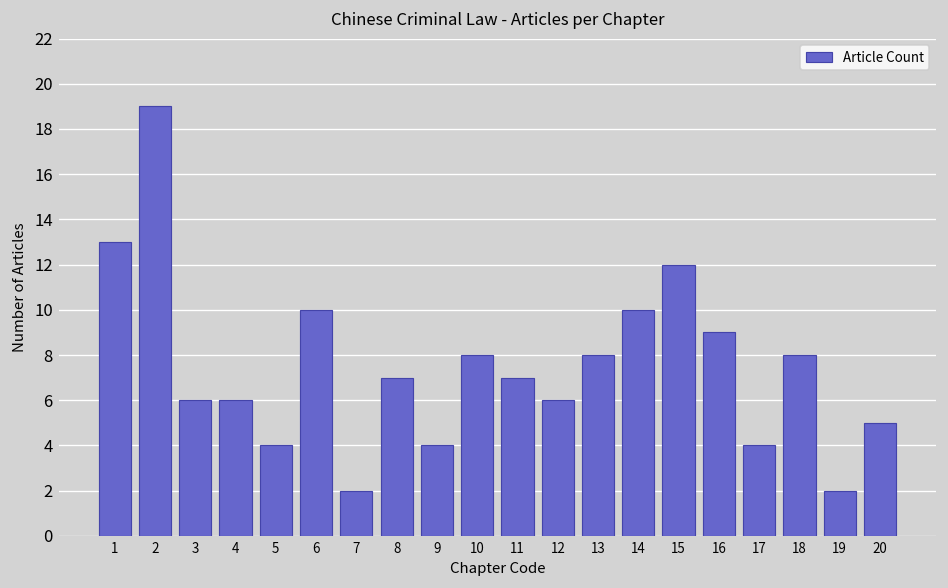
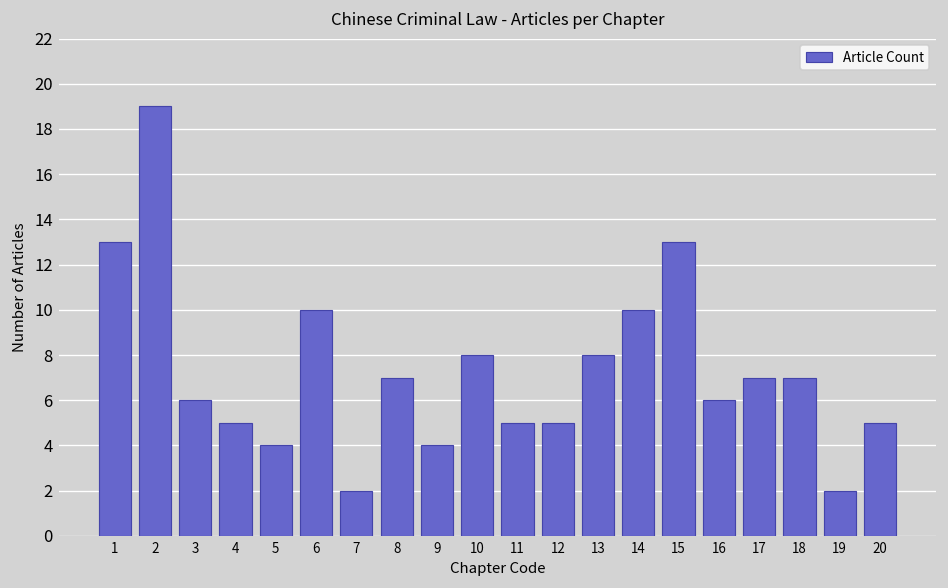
  {
    "1": 13,
    "2": 19,
    "3": 6,
-   "4": 6,
+   "4": 5,
    "5": 4,
    "6": 10,
    "7": 2,
    "8": 7,
    "9": 4,
    "10": 8,
-   "11": 7,
-   "12": 6,
+   "11": 5,
+   "12": 5,
    "13": 8,
    "14": 10,
-   "15": 12,
-   "16": 9,
-   "17": 4,
-   "18": 8,
+   "15": 13,
+   "16": 6,
+   "17": 7,
+   "18": 7,
    "19": 2,
    "20": 5
  }
